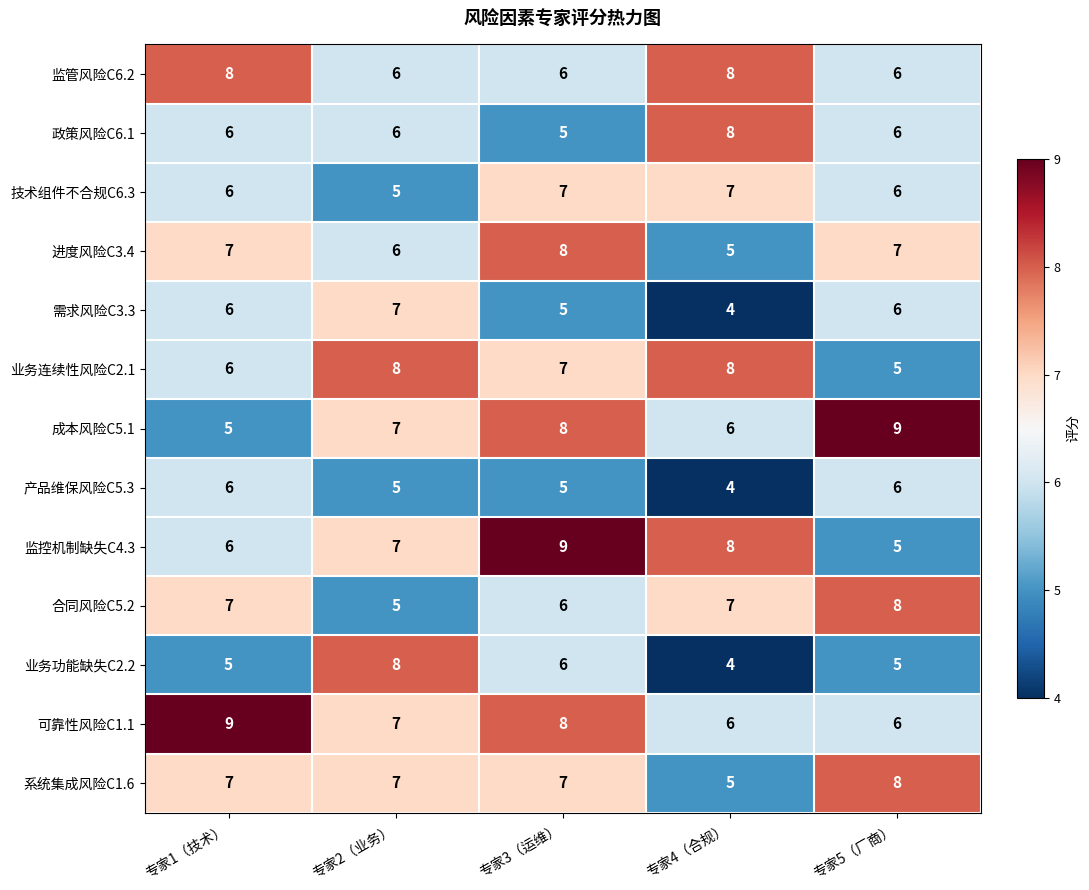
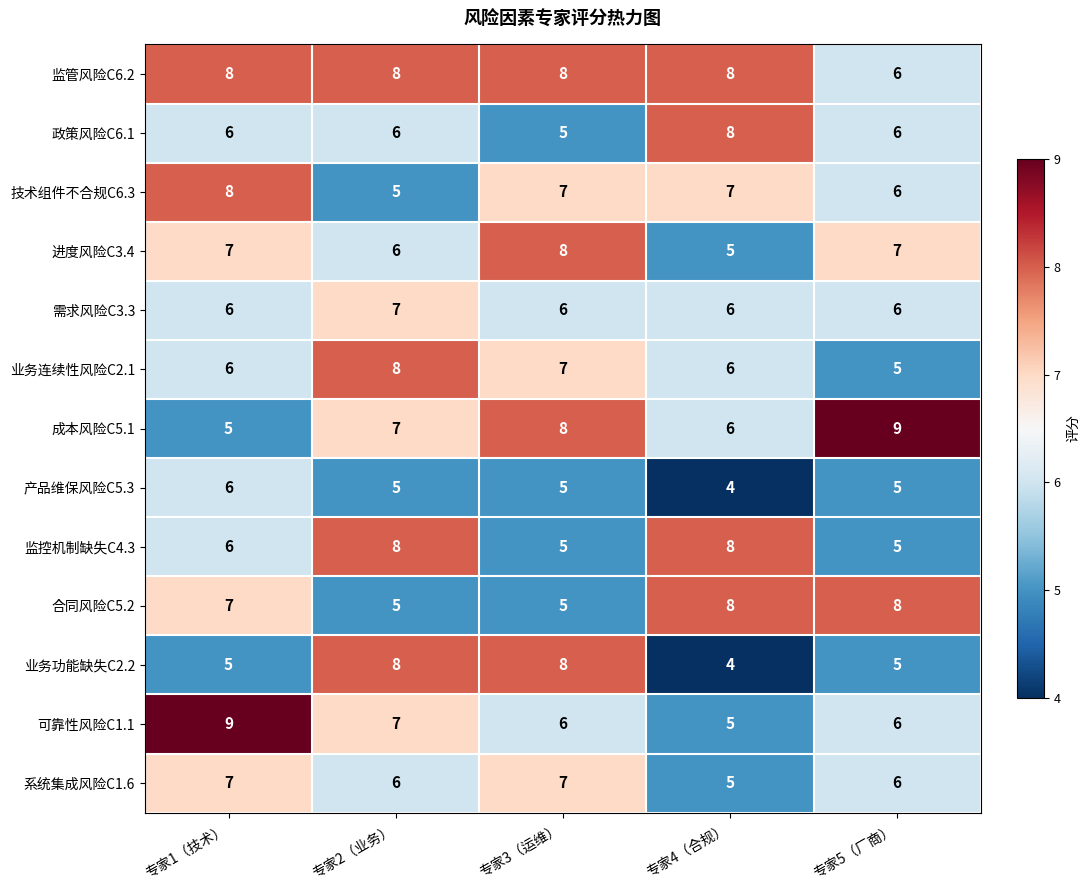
  {
    "监管风险C6.2": {
      "专家1（技术）": 8,
-     "专家2（业务）": 6,
-     "专家3（运维）": 6,
+     "专家2（业务）": 8,
+     "专家3（运维）": 8,
      "专家4（合规）": 8,
      "专家5（厂商）": 6
    },
    "政策风险C6.1": {
      "专家1（技术）": 6,
      "专家2（业务）": 6,
      "专家3（运维）": 5,
      "专家4（合规）": 8,
      "专家5（厂商）": 6
    },
    "技术组件不合规C6.3": {
-     "专家1（技术）": 6,
+     "专家1（技术）": 8,
      "专家2（业务）": 5,
      "专家3（运维）": 7,
      "专家4（合规）": 7,
      "专家5（厂商）": 6
    },
    "进度风险C3.4": {
      "专家1（技术）": 7,
      "专家2（业务）": 6,
      "专家3（运维）": 8,
      "专家4（合规）": 5,
      "专家5（厂商）": 7
    },
    "需求风险C3.3": {
      "专家1（技术）": 6,
      "专家2（业务）": 7,
-     "专家3（运维）": 5,
-     "专家4（合规）": 4,
+     "专家3（运维）": 6,
+     "专家4（合规）": 6,
      "专家5（厂商）": 6
    },
    "业务连续性风险C2.1": {
      "专家1（技术）": 6,
      "专家2（业务）": 8,
      "专家3（运维）": 7,
-     "专家4（合规）": 8,
+     "专家4（合规）": 6,
      "专家5（厂商）": 5
    },
    "成本风险C5.1": {
      "专家1（技术）": 5,
      "专家2（业务）": 7,
      "专家3（运维）": 8,
      "专家4（合规）": 6,
      "专家5（厂商）": 9
    },
    "产品维保风险C5.3": {
      "专家1（技术）": 6,
      "专家2（业务）": 5,
      "专家3（运维）": 5,
      "专家4（合规）": 4,
-     "专家5（厂商）": 6
+     "专家5（厂商）": 5
    },
    "监控机制缺失C4.3": {
      "专家1（技术）": 6,
-     "专家2（业务）": 7,
-     "专家3（运维）": 9,
+     "专家2（业务）": 8,
+     "专家3（运维）": 5,
      "专家4（合规）": 8,
      "专家5（厂商）": 5
    },
    "合同风险C5.2": {
      "专家1（技术）": 7,
      "专家2（业务）": 5,
-     "专家3（运维）": 6,
-     "专家4（合规）": 7,
+     "专家3（运维）": 5,
+     "专家4（合规）": 8,
      "专家5（厂商）": 8
    },
    "业务功能缺失C2.2": {
      "专家1（技术）": 5,
      "专家2（业务）": 8,
-     "专家3（运维）": 6,
+     "专家3（运维）": 8,
      "专家4（合规）": 4,
      "专家5（厂商）": 5
    },
    "可靠性风险C1.1": {
      "专家1（技术）": 9,
      "专家2（业务）": 7,
-     "专家3（运维）": 8,
-     "专家4（合规）": 6,
+     "专家3（运维）": 6,
+     "专家4（合规）": 5,
      "专家5（厂商）": 6
    },
    "系统集成风险C1.6": {
      "专家1（技术）": 7,
-     "专家2（业务）": 7,
+     "专家2（业务）": 6,
      "专家3（运维）": 7,
      "专家4（合规）": 5,
-     "专家5（厂商）": 8
+     "专家5（厂商）": 6
    }
  }
